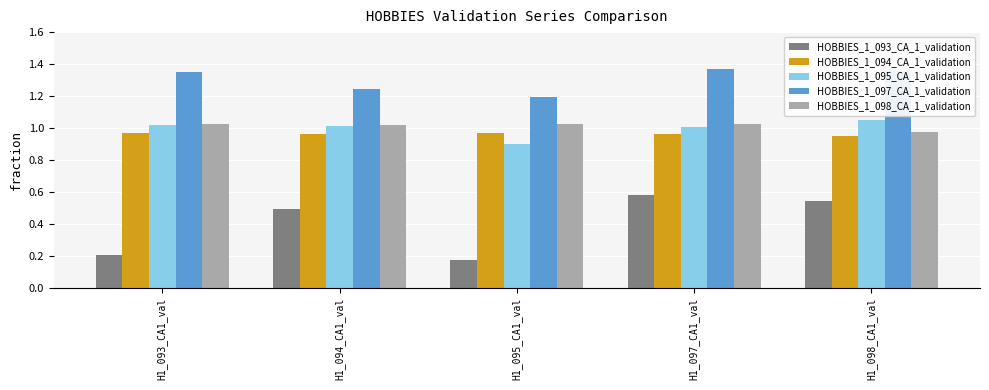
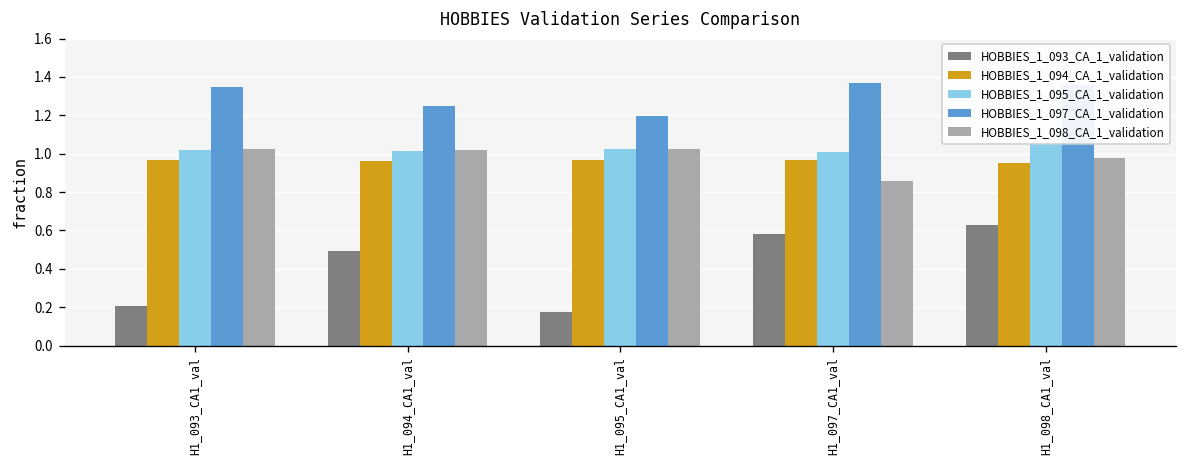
  {
    "HOBBIES_1_093_CA_1_validation": {
      "H1_093_CA1_val": 0.21,
      "H1_094_CA1_val": 0.49,
      "H1_095_CA1_val": 0.17,
      "H1_097_CA1_val": 0.58,
-     "H1_098_CA1_val": 0.54
+     "H1_098_CA1_val": 0.63
    },
    "HOBBIES_1_094_CA_1_validation": {
      "H1_093_CA1_val": 0.97,
      "H1_094_CA1_val": 0.96,
      "H1_095_CA1_val": 0.97,
      "H1_097_CA1_val": 0.96,
      "H1_098_CA1_val": 0.95
    },
    "HOBBIES_1_095_CA_1_validation": {
      "H1_093_CA1_val": 1.02,
      "H1_094_CA1_val": 1.01,
-     "H1_095_CA1_val": 0.90,
+     "H1_095_CA1_val": 1.02,
      "H1_097_CA1_val": 1.01,
      "H1_098_CA1_val": 1.05
    },
    "HOBBIES_1_097_CA_1_validation": {
      "H1_093_CA1_val": 1.35,
      "H1_094_CA1_val": 1.25,
      "H1_095_CA1_val": 1.20,
      "H1_097_CA1_val": 1.37
    },
    "HOBBIES_1_098_CA_1_validation": {
      "H1_093_CA1_val": 1.03,
      "H1_094_CA1_val": 1.02,
      "H1_095_CA1_val": 1.03,
-     "H1_097_CA1_val": 1.02,
+     "H1_097_CA1_val": 0.86,
      "H1_098_CA1_val": 0.98
    }
  }
